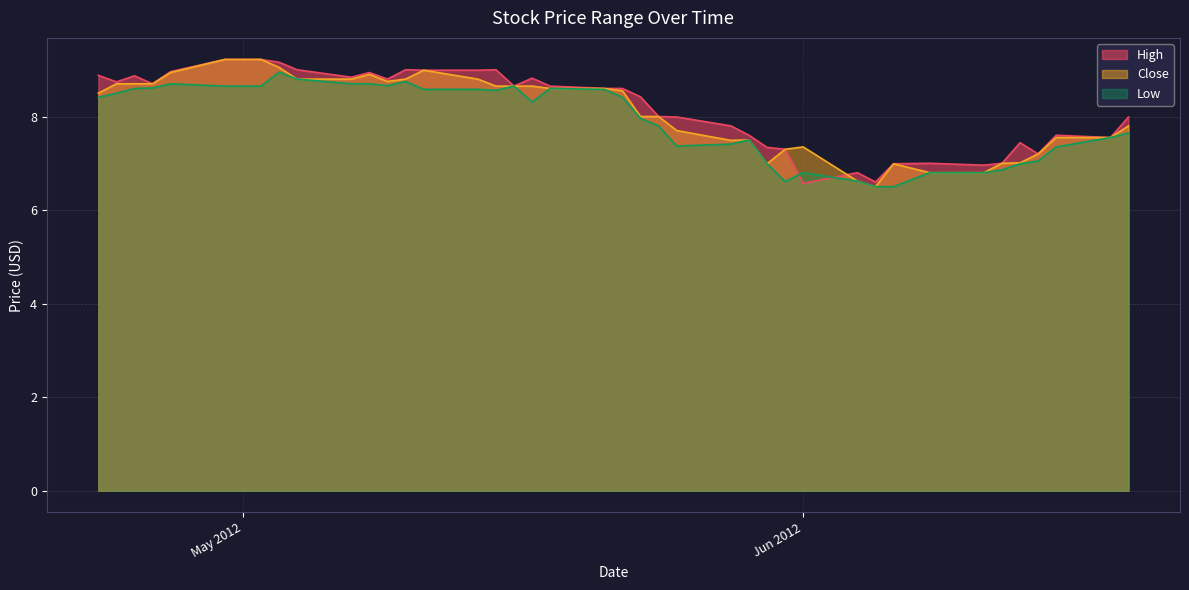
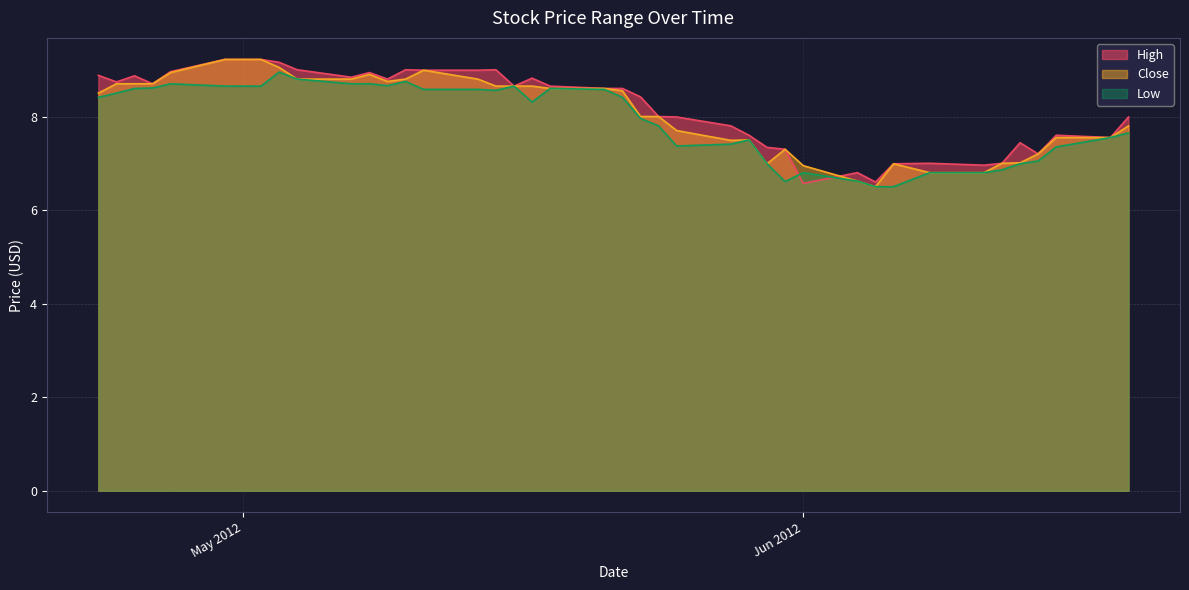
  {
    "High": {
      "Jun 2012": 6.6
    },
    "Close": {
-     "Jun 2012": 7.4
+     "Jun 2012": 7.0
    },
    "Low": {
      "Jun 2012": 6.8
    }
  }
